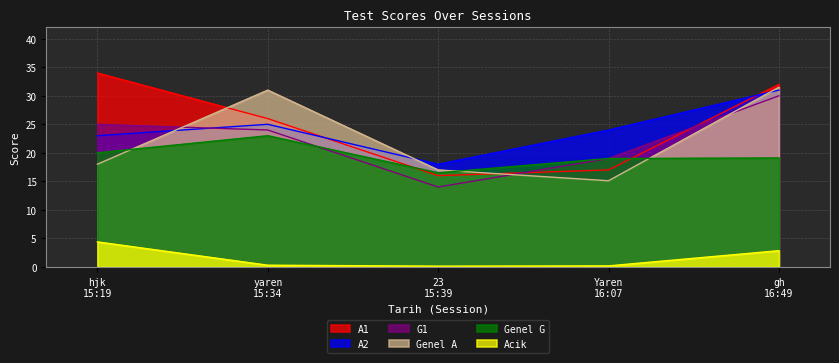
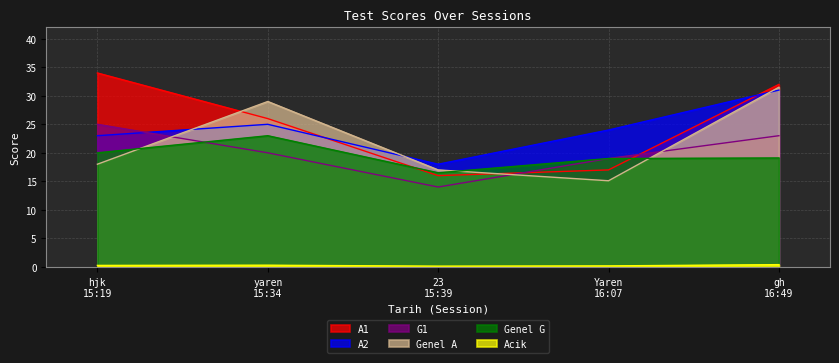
  {
    "A1": {
      "hjk 15:19": 34,
      "yaren 15:34": 26,
      "23 15:39": 16,
      "Yaren 16:07": 17,
      "gh 16:49": 32
    },
    "A2": {
      "hjk 15:19": 23,
      "yaren 15:34": 25,
      "23 15:39": 18,
      "Yaren 16:07": 24,
      "gh 16:49": 31
    },
    "G1": {
      "hjk 15:19": 25,
-     "yaren 15:34": 24,
+     "yaren 15:34": 20,
      "23 15:39": 14,
-     "gh 16:49": 30
+     "gh 16:49": 23
    },
    "Genel A": {
      "hjk 15:19": 18,
-     "yaren 15:34": 31,
+     "yaren 15:34": 29,
      "23 15:39": 17,
      "Yaren 16:07": 15,
      "gh 16:49": 32
    },
    "Genel G": {
      "hjk 15:19": 20,
      "yaren 15:34": 23,
      "23 15:39": 17,
      "gh 16:49": 19
    },
    "Acik": {
-     "hjk 15:19": 4,
+     "hjk 15:19": 0,
      "yaren 15:34": 0,
      "23 15:39": 0,
      "Yaren 16:07": 0,
-     "gh 16:49": 3
+     "gh 16:49": 0
    }
  }
